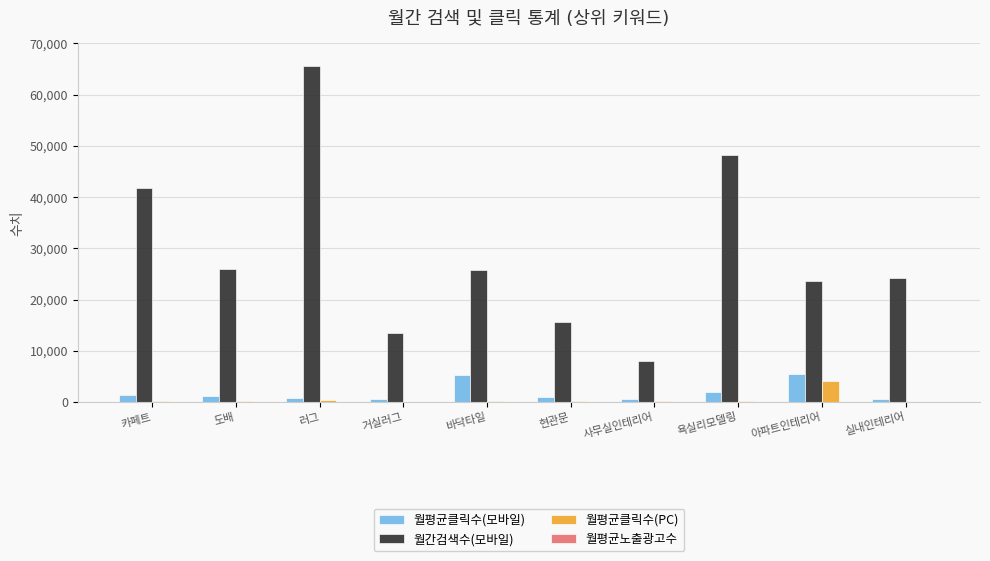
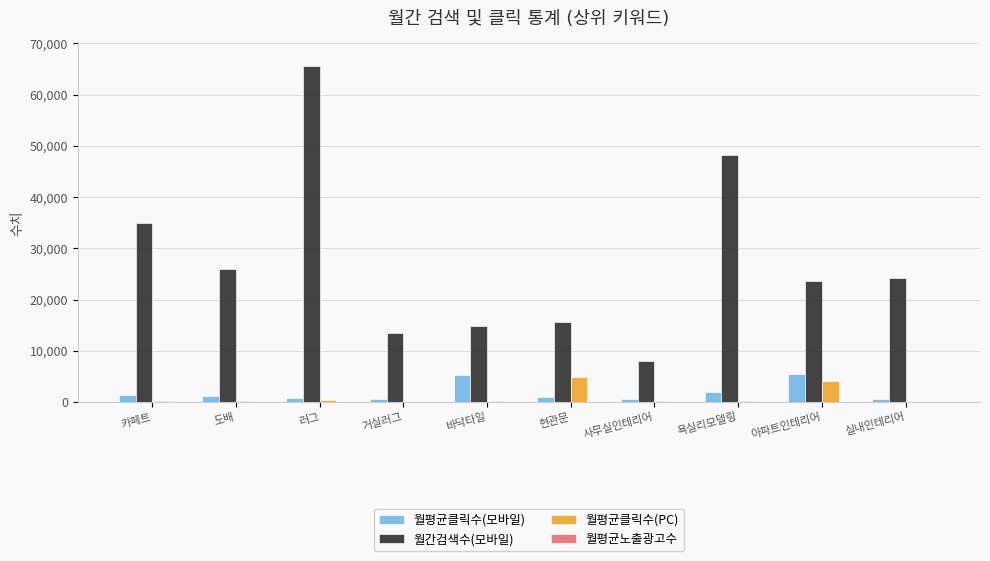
  {
    "월평균클릭수(모바일)": {
      "카페트": "1,000",
      "도배": "1,000",
      "러그": "1,000",
      "거실러그": "1,000",
      "바닥타일": "5,000",
      "현관문": "1,000",
      "사무실인테리어": "1,000",
      "욕실리모델링": "2,000",
      "아파트인테리어": "5,000",
      "실내인테리어": "1,000"
    },
    "월간검색수(모바일)": {
-     "카페트": "42,000",
+     "카페트": "35,000",
      "도배": "26,000",
      "러그": "66,000",
      "거실러그": "14,000",
-     "바닥타일": "26,000",
+     "바닥타일": "15,000",
      "현관문": "16,000",
      "사무실인테리어": "8,000",
      "욕실리모델링": "48,000",
      "아파트인테리어": "24,000",
      "실내인테리어": "24,000"
    },
    "월평균클릭수(PC)": {
-     "현관문": "0",
+     "현관문": "5,000",
      "아파트인테리어": "4,000"
    }
  }
